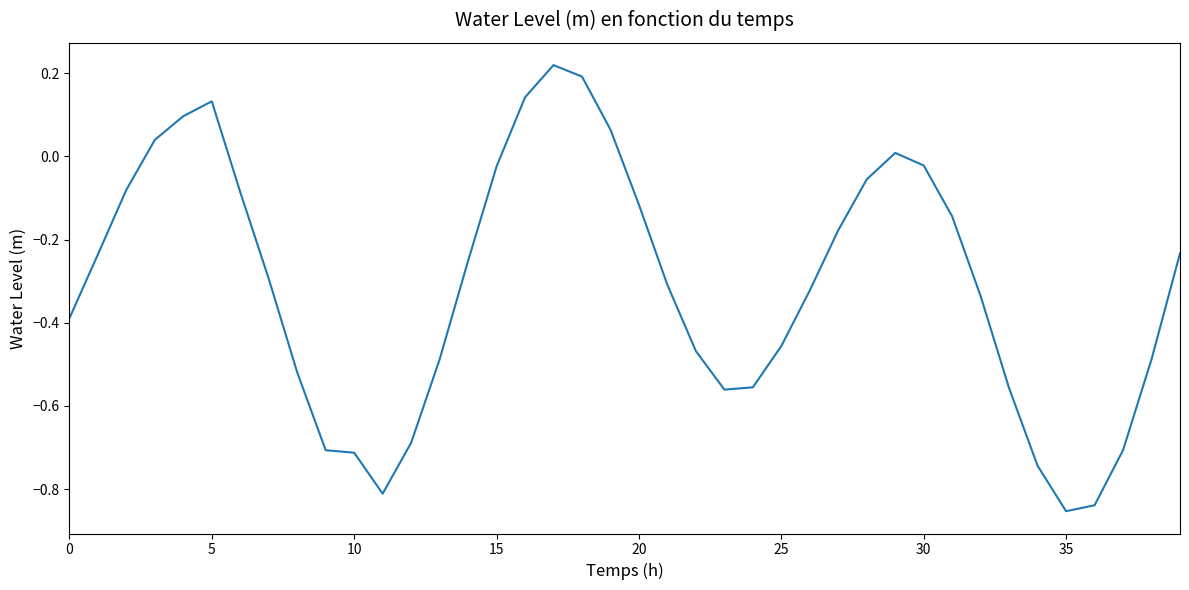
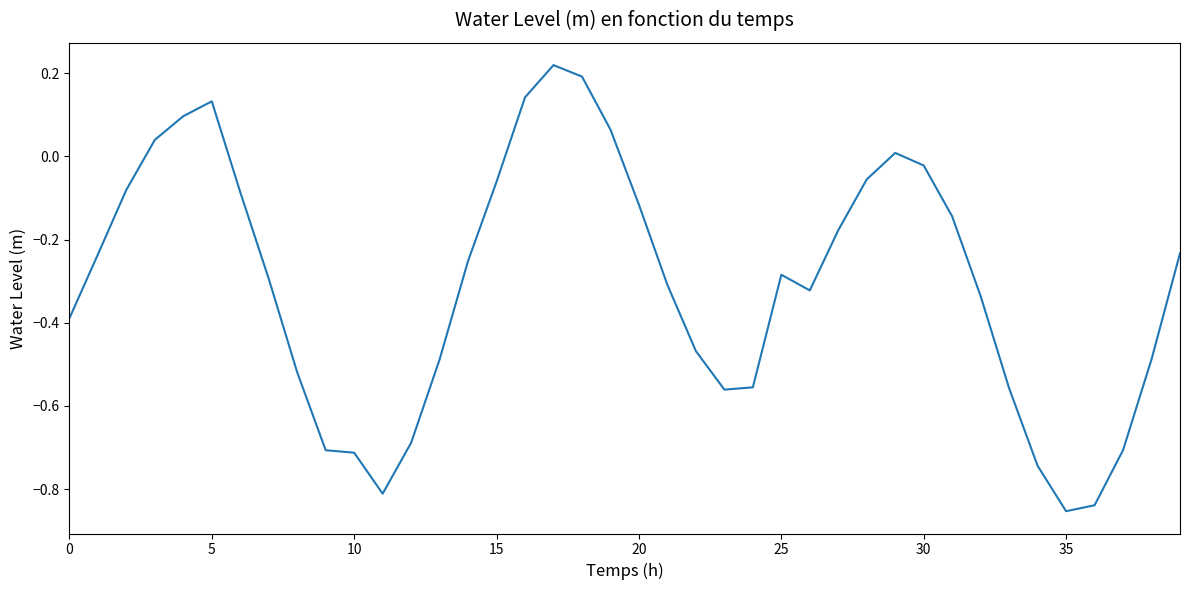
  {
    "0": -0.39,
    "5": 0.13,
    "10": -0.71,
-   "15": -0.02,
+   "15": -0.06,
    "20": -0.12,
-   "25": -0.46,
+   "25": -0.28,
    "30": -0.02,
    "35": -0.85
  }
